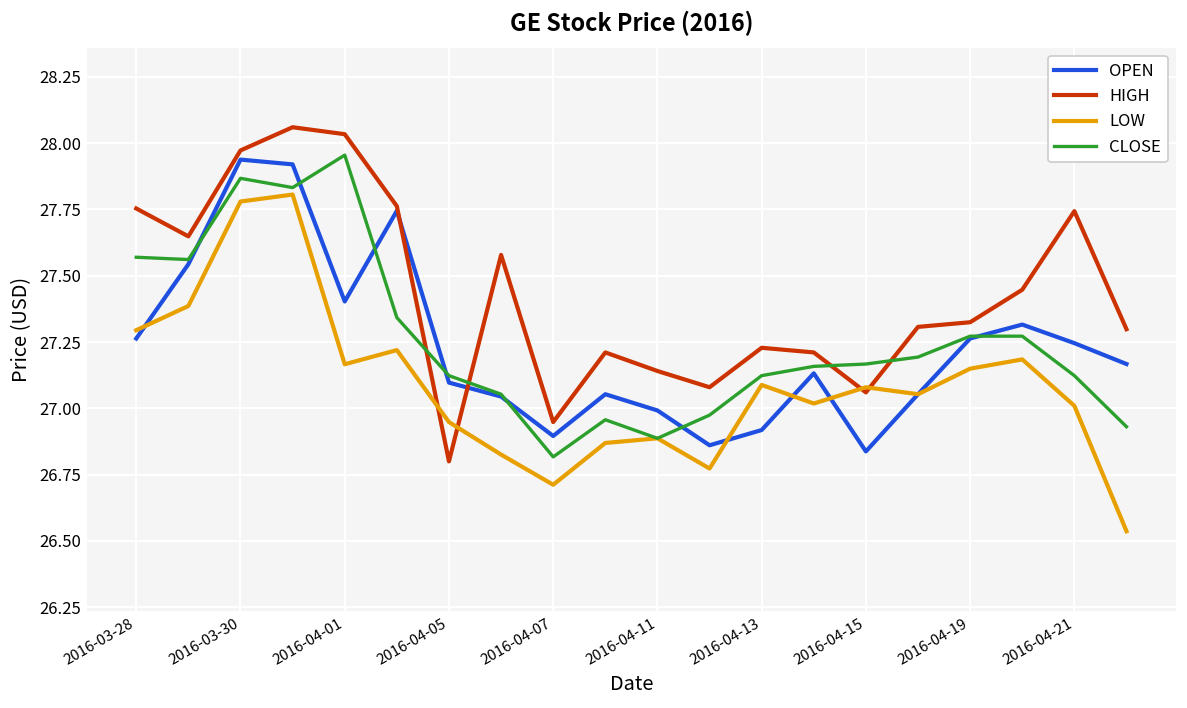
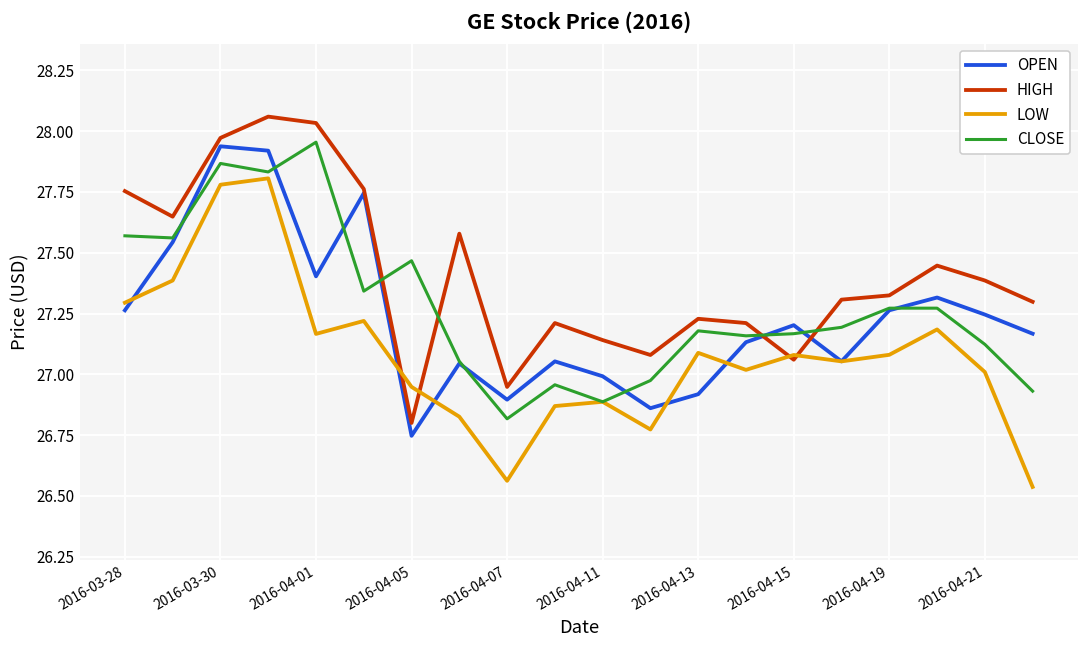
  {
    "OPEN": {
      "2016-03-28": 27.26,
      "2016-03-30": 27.94,
      "2016-04-01": 27.40,
-     "2016-04-05": 27.10,
+     "2016-04-05": 26.75,
      "2016-04-07": 26.90,
      "2016-04-11": 26.99,
      "2016-04-13": 26.92,
-     "2016-04-15": 26.84,
+     "2016-04-15": 27.20,
      "2016-04-21": 27.25
    },
    "HIGH": {
      "2016-03-28": 27.75,
      "2016-03-30": 27.97,
      "2016-04-01": 28.03,
      "2016-04-05": 26.80,
      "2016-04-07": 26.95,
      "2016-04-11": 27.14,
      "2016-04-13": 27.23,
      "2016-04-15": 27.06,
      "2016-04-19": 27.32,
-     "2016-04-21": 27.74
+     "2016-04-21": 27.39
    },
    "LOW": {
      "2016-03-28": 27.29,
      "2016-03-30": 27.78,
      "2016-04-01": 27.17,
      "2016-04-05": 26.95,
-     "2016-04-07": 26.71,
+     "2016-04-07": 26.56,
      "2016-04-13": 27.09,
      "2016-04-15": 27.08,
-     "2016-04-19": 27.15,
+     "2016-04-19": 27.08,
      "2016-04-21": 27.01
    },
    "CLOSE": {
      "2016-03-28": 27.57,
      "2016-03-30": 27.87,
      "2016-04-01": 27.95,
-     "2016-04-05": 27.12,
+     "2016-04-05": 27.47,
      "2016-04-07": 26.82,
-     "2016-04-13": 27.12,
+     "2016-04-13": 27.18,
      "2016-04-15": 27.17,
      "2016-04-21": 27.12
    }
  }
